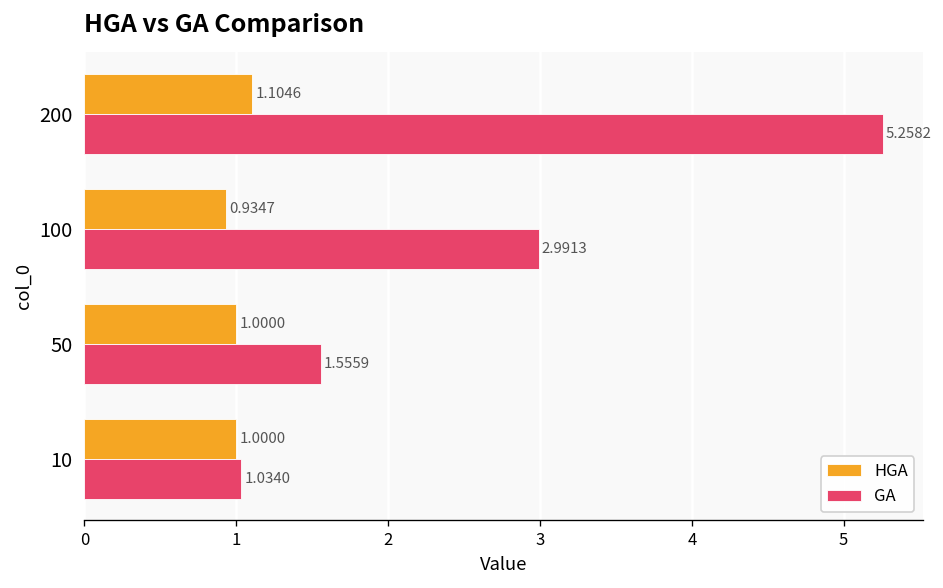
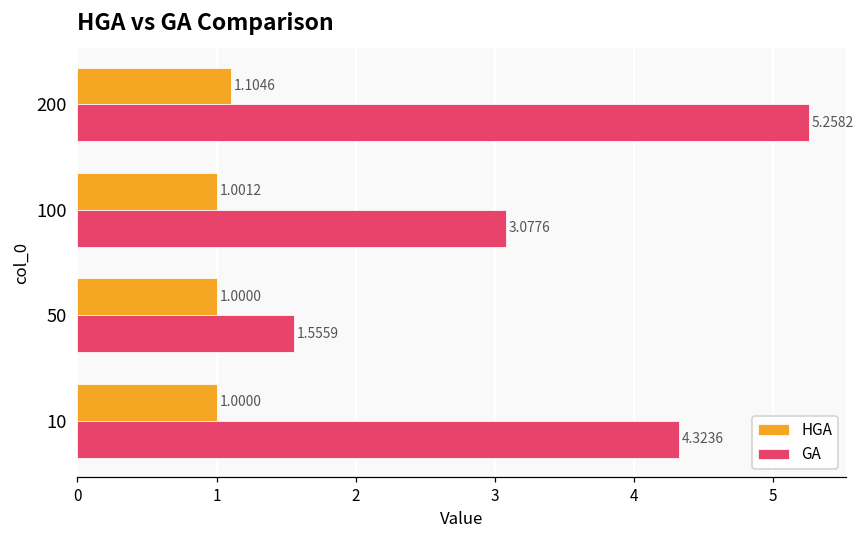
  {
    "HGA": {
      "200": 1.1046,
-     "100": 0.9347,
+     "100": 1.0012,
      "50": 1.0000,
      "10": 1.0000
    },
    "GA": {
      "200": 5.2582,
-     "100": 2.9913,
+     "100": 3.0776,
      "50": 1.5559,
-     "10": 1.0340
+     "10": 4.3236
    }
  }
